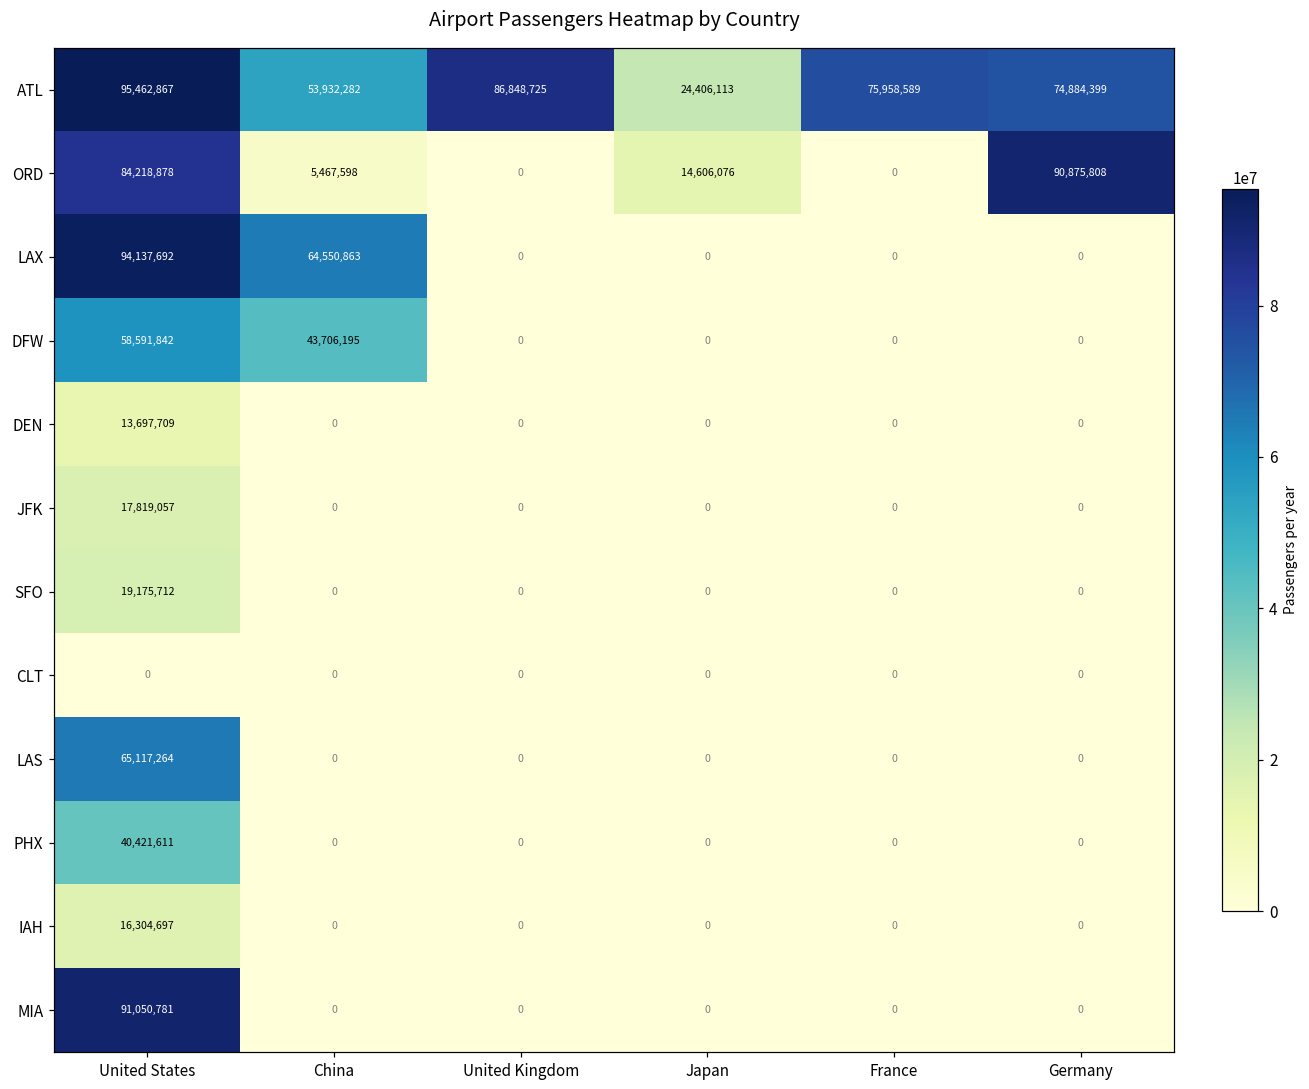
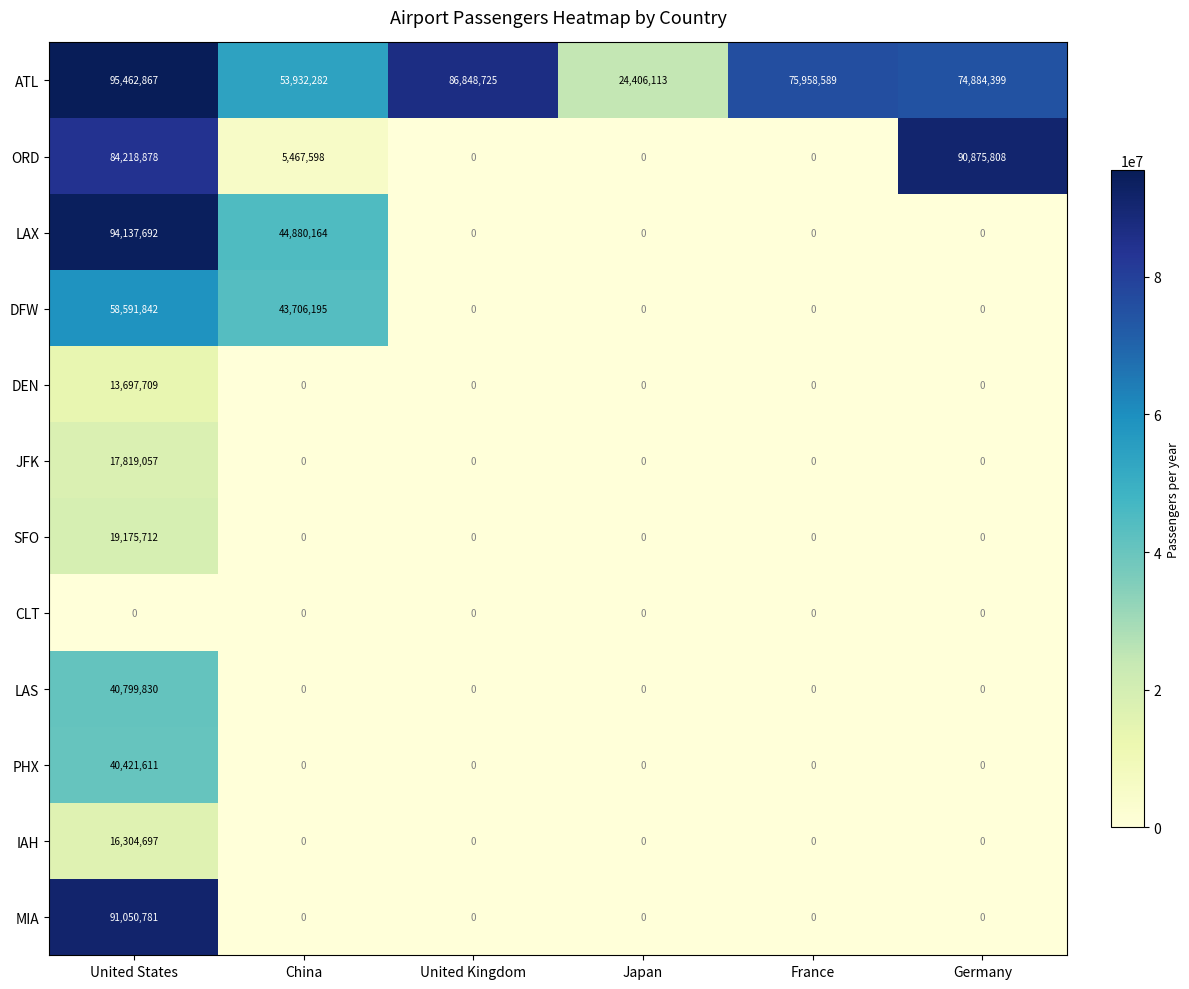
  {
    "ATL": {
      "United States": "95,462,867",
      "China": "53,932,282",
      "United Kingdom": "86,848,725",
      "Japan": "24,406,113",
      "France": "75,958,589",
      "Germany": "74,884,399"
    },
    "ORD": {
      "United States": "84,218,878",
      "China": "5,467,598",
      "United Kingdom": "0",
-     "Japan": "14,606,076",
+     "Japan": "0",
      "France": "0",
      "Germany": "90,875,808"
    },
    "LAX": {
      "United States": "94,137,692",
-     "China": "64,550,863",
+     "China": "44,880,164",
      "United Kingdom": "0",
      "Japan": "0",
      "France": "0",
      "Germany": "0"
    },
    "DFW": {
      "United States": "58,591,842",
      "China": "43,706,195",
      "United Kingdom": "0",
      "Japan": "0",
      "France": "0",
      "Germany": "0"
    },
    "DEN": {
      "United States": "13,697,709",
      "China": "0",
      "United Kingdom": "0",
      "Japan": "0",
      "France": "0",
      "Germany": "0"
    },
    "JFK": {
      "United States": "17,819,057",
      "China": "0",
      "United Kingdom": "0",
      "Japan": "0",
      "France": "0",
      "Germany": "0"
    },
    "SFO": {
      "United States": "19,175,712",
      "China": "0",
      "United Kingdom": "0",
      "Japan": "0",
      "France": "0",
      "Germany": "0"
    },
    "CLT": {
      "United States": "0",
      "China": "0",
      "United Kingdom": "0",
      "Japan": "0",
      "France": "0",
      "Germany": "0"
    },
    "LAS": {
-     "United States": "65,117,264",
+     "United States": "40,799,830",
      "China": "0",
      "United Kingdom": "0",
      "Japan": "0",
      "France": "0",
      "Germany": "0"
    },
    "PHX": {
      "United States": "40,421,611",
      "China": "0",
      "United Kingdom": "0",
      "Japan": "0",
      "France": "0",
      "Germany": "0"
    },
    "IAH": {
      "United States": "16,304,697",
      "China": "0",
      "United Kingdom": "0",
      "Japan": "0",
      "France": "0",
      "Germany": "0"
    },
    "MIA": {
      "United States": "91,050,781",
      "China": "0",
      "United Kingdom": "0",
      "Japan": "0",
      "France": "0",
      "Germany": "0"
    }
  }
